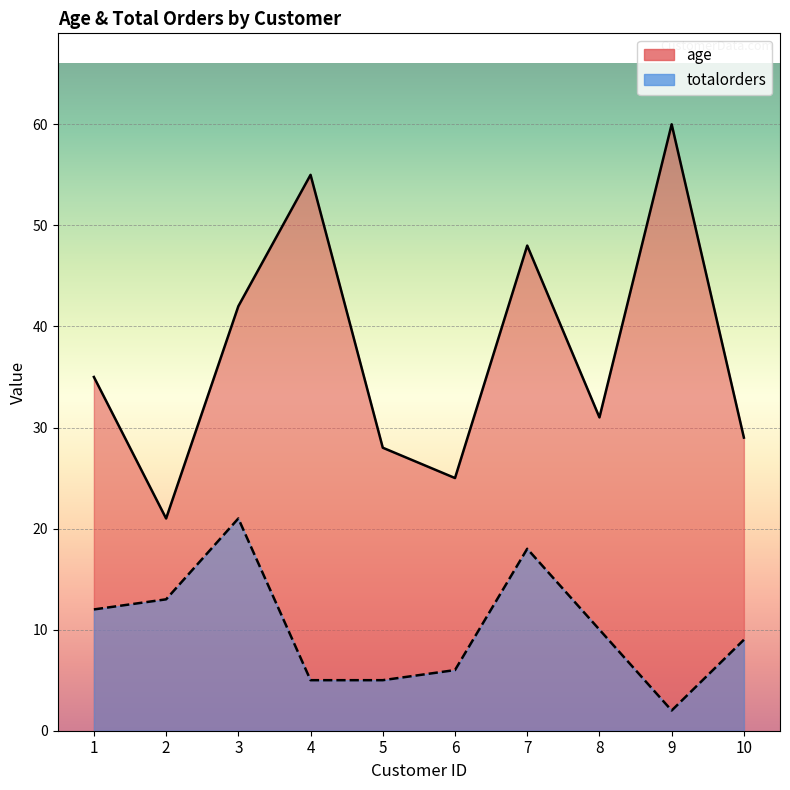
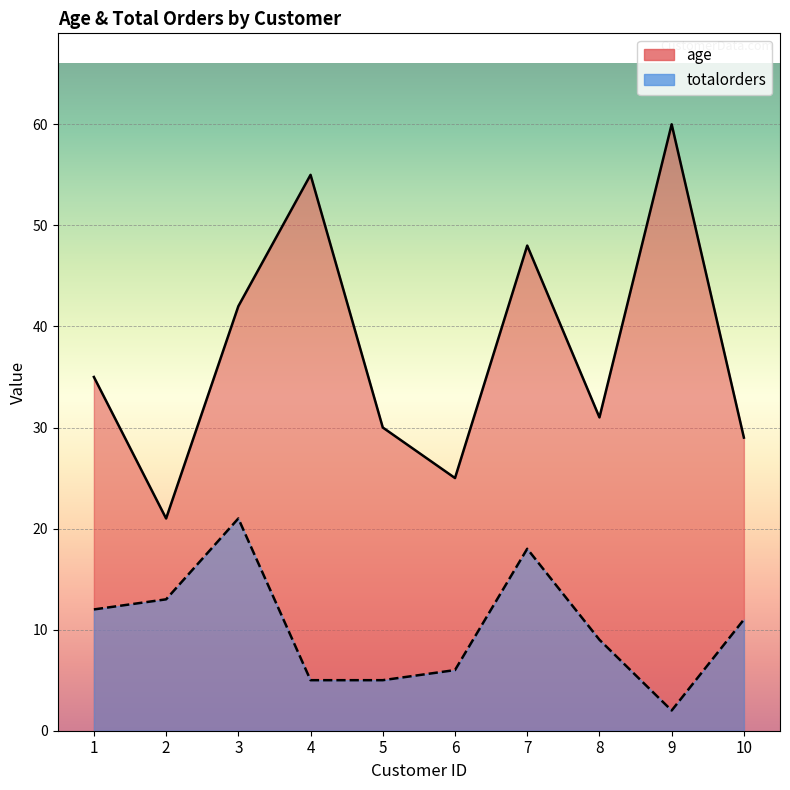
  {
    "age": {
      "1": 35,
      "2": 21,
      "3": 42,
      "4": 55,
-     "5": 28,
+     "5": 30,
      "6": 25,
      "7": 48,
      "8": 31,
      "9": 60,
      "10": 29
    },
    "totalorders": {
      "1": 12,
      "2": 13,
      "3": 21,
      "4": 5,
      "5": 5,
      "6": 6,
      "7": 18,
-     "8": 10,
+     "8": 9,
      "9": 2,
-     "10": 9
+     "10": 11
    }
  }
